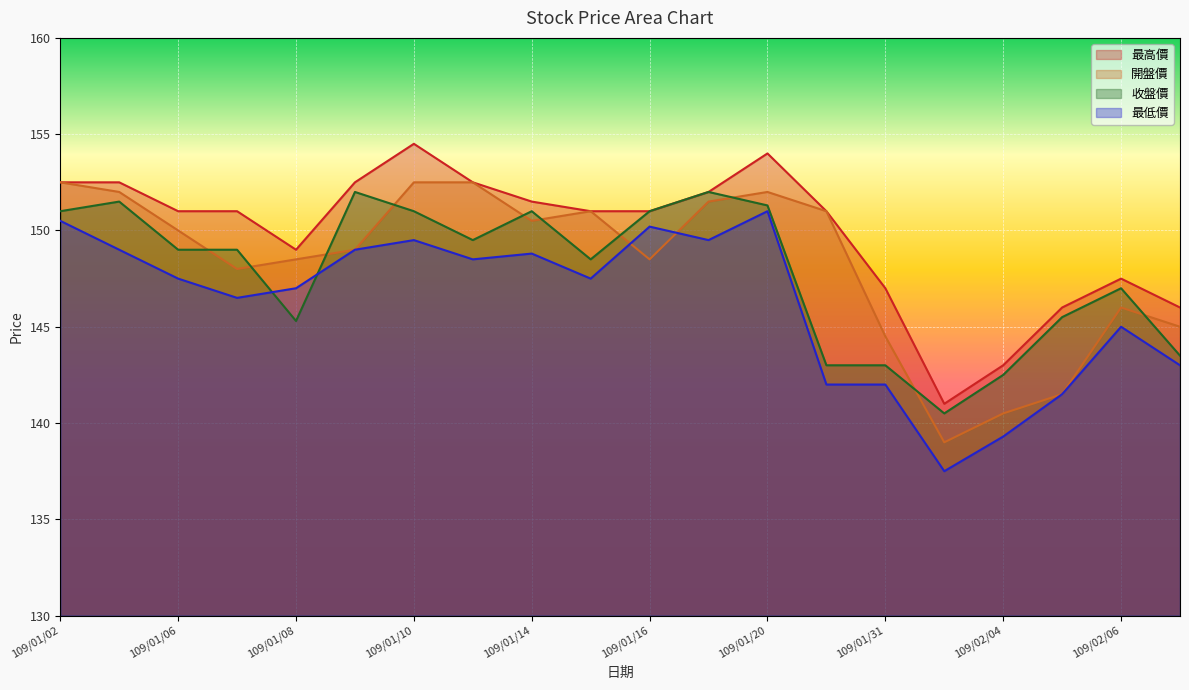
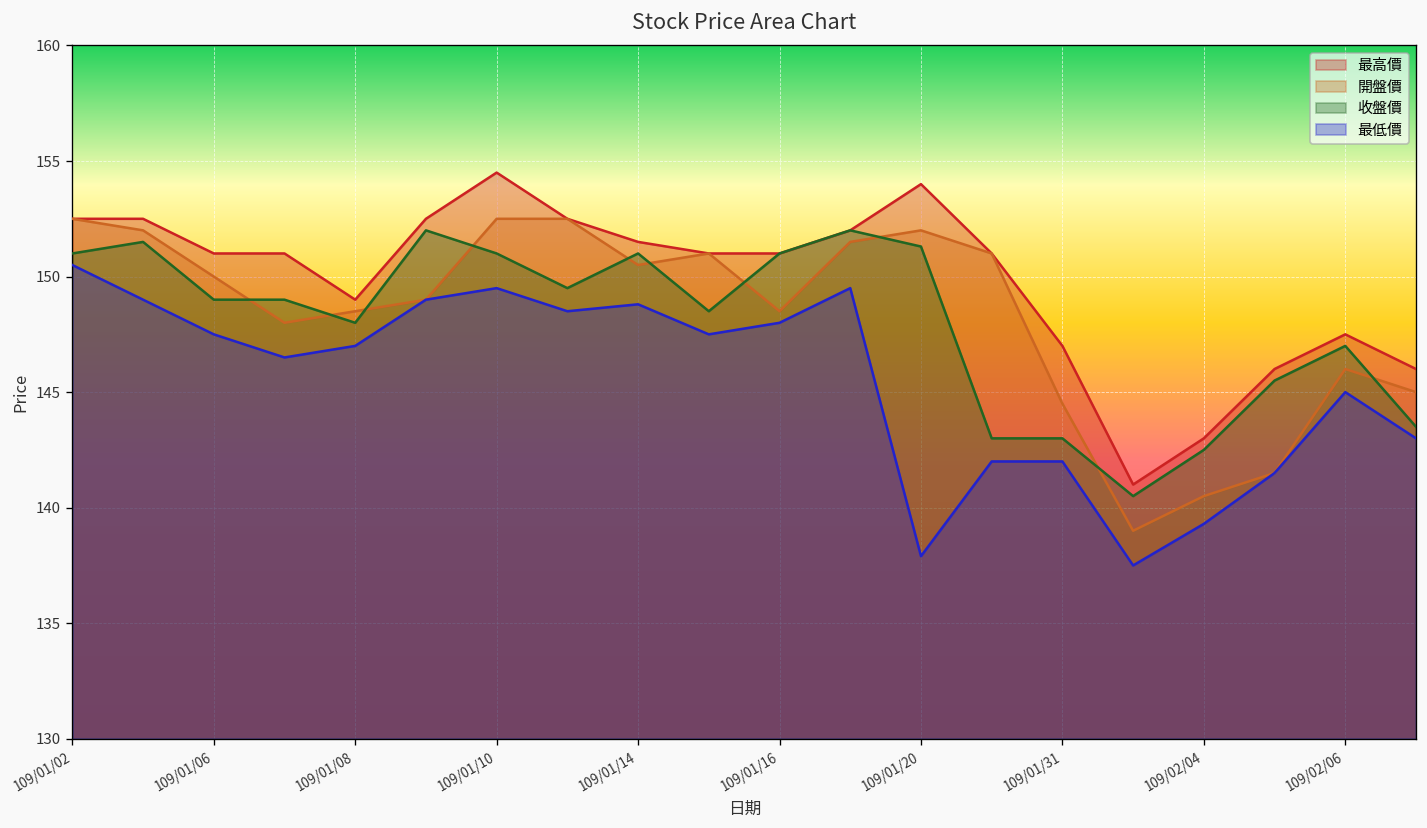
  {
    "收盤價": {
      "109/01/02": 151.0,
      "109/01/06": 149.0,
-     "109/01/08": 145.3,
+     "109/01/08": 148.0,
      "109/01/10": 151.0,
      "109/01/14": 151.0,
      "109/01/20": 151.3,
      "109/01/31": 143.0,
      "109/02/04": 142.5,
      "109/02/06": 147.0
    },
    "最低價": {
      "109/01/02": 150.5,
      "109/01/06": 147.5,
      "109/01/08": 147.0,
      "109/01/10": 149.5,
      "109/01/14": 148.8,
-     "109/01/16": 150.2,
-     "109/01/20": 151.0,
+     "109/01/16": 148.0,
+     "109/01/20": 137.9,
      "109/01/31": 142.0,
      "109/02/04": 139.3,
      "109/02/06": 145.0
    }
  }
